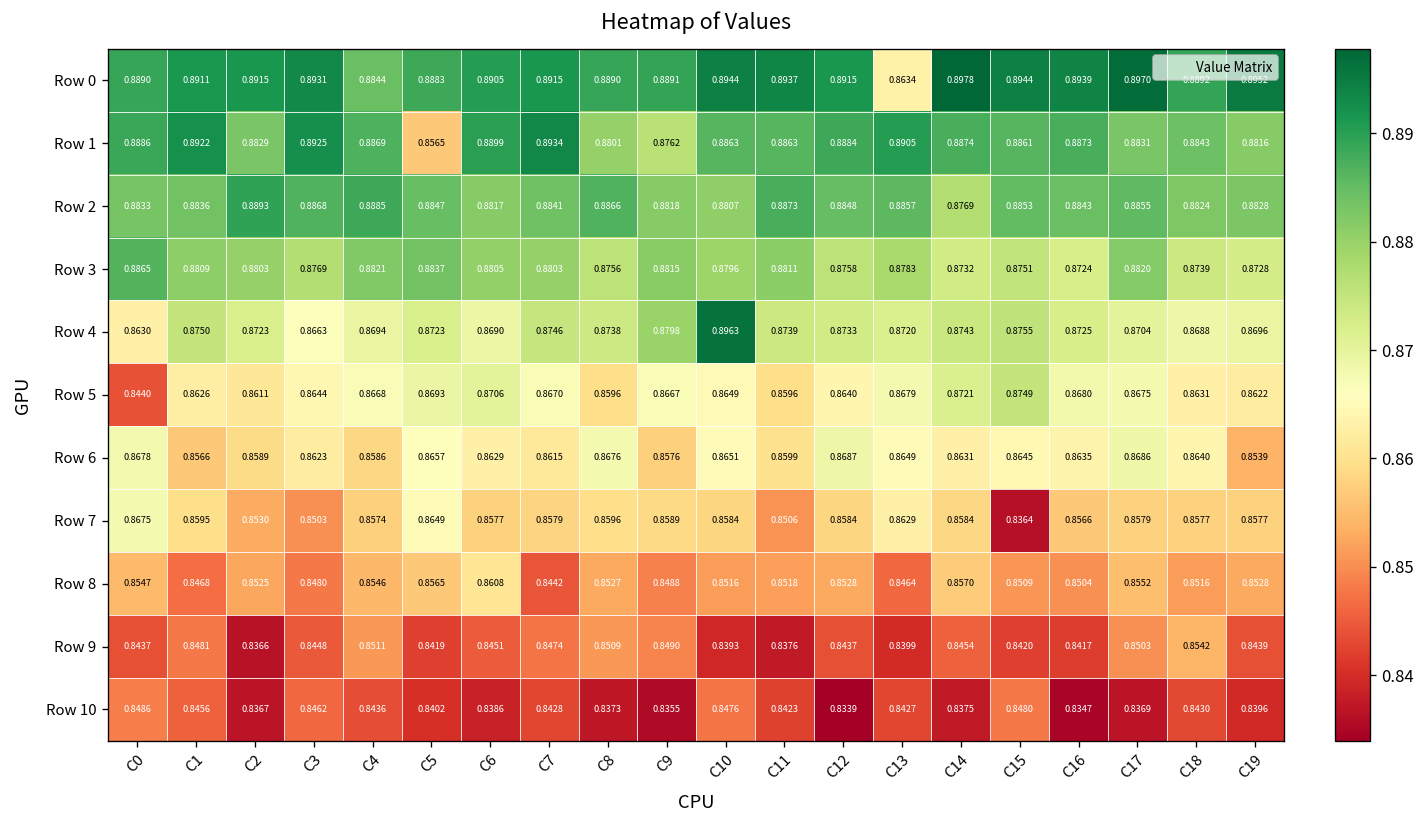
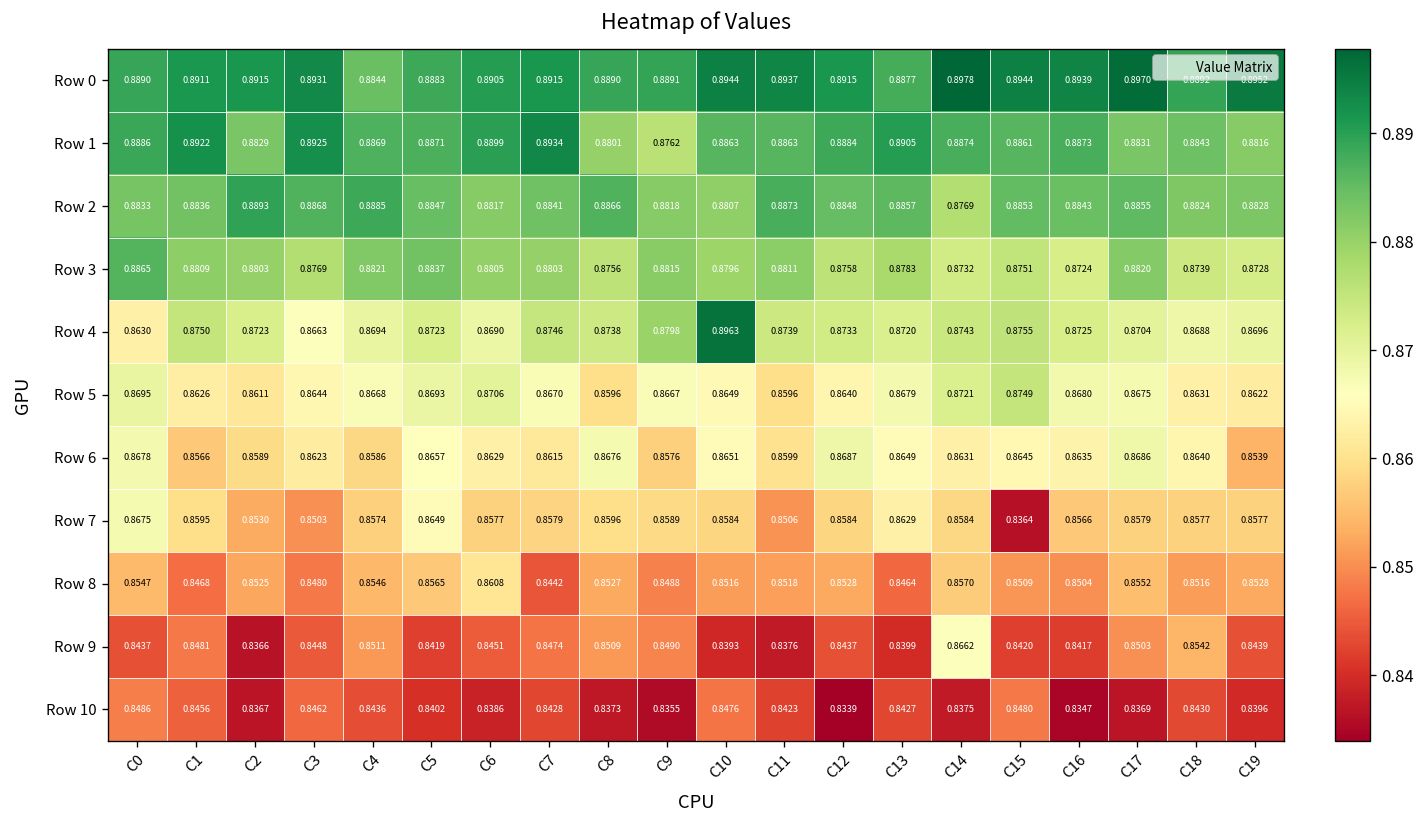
  {
    "Row 0": {
      "C0": 0.8890,
      "C1": 0.8911,
      "C2": 0.8915,
      "C3": 0.8931,
      "C4": 0.8844,
      "C5": 0.8883,
      "C6": 0.8905,
      "C7": 0.8915,
      "C8": 0.8890,
      "C9": 0.8891,
      "C10": 0.8944,
      "C11": 0.8937,
      "C12": 0.8915,
-     "C13": 0.8634,
+     "C13": 0.8877,
      "C14": 0.8978,
      "C15": 0.8944,
      "C16": 0.8939,
      "C17": 0.8970
    },
    "Row 1": {
      "C0": 0.8886,
      "C1": 0.8922,
      "C2": 0.8829,
      "C3": 0.8925,
      "C4": 0.8869,
-     "C5": 0.8565,
+     "C5": 0.8871,
      "C6": 0.8899,
      "C7": 0.8934,
      "C8": 0.8801,
      "C9": 0.8762,
      "C10": 0.8863,
      "C11": 0.8863,
      "C12": 0.8884,
      "C13": 0.8905,
      "C14": 0.8874,
      "C15": 0.8861,
      "C16": 0.8873,
      "C17": 0.8831,
      "C18": 0.8843,
      "C19": 0.8816
    },
    "Row 5": {
-     "C0": 0.8440,
+     "C0": 0.8695,
      "C1": 0.8626,
      "C2": 0.8611,
      "C3": 0.8644,
      "C4": 0.8668,
      "C5": 0.8693,
      "C6": 0.8706,
      "C7": 0.8670,
      "C8": 0.8596,
      "C9": 0.8667,
      "C10": 0.8649,
      "C11": 0.8596,
      "C12": 0.8640,
      "C13": 0.8679,
      "C14": 0.8721,
      "C15": 0.8749,
      "C16": 0.8680,
      "C17": 0.8675,
      "C18": 0.8631,
      "C19": 0.8622
    },
    "Row 9": {
      "C0": 0.8437,
      "C1": 0.8481,
      "C2": 0.8366,
      "C3": 0.8448,
      "C4": 0.8511,
      "C5": 0.8419,
      "C6": 0.8451,
      "C7": 0.8474,
      "C8": 0.8509,
      "C9": 0.8490,
      "C10": 0.8393,
      "C11": 0.8376,
      "C12": 0.8437,
      "C13": 0.8399,
-     "C14": 0.8454,
+     "C14": 0.8662,
      "C15": 0.8420,
      "C16": 0.8417,
      "C17": 0.8503,
      "C18": 0.8542,
      "C19": 0.8439
    }
  }
